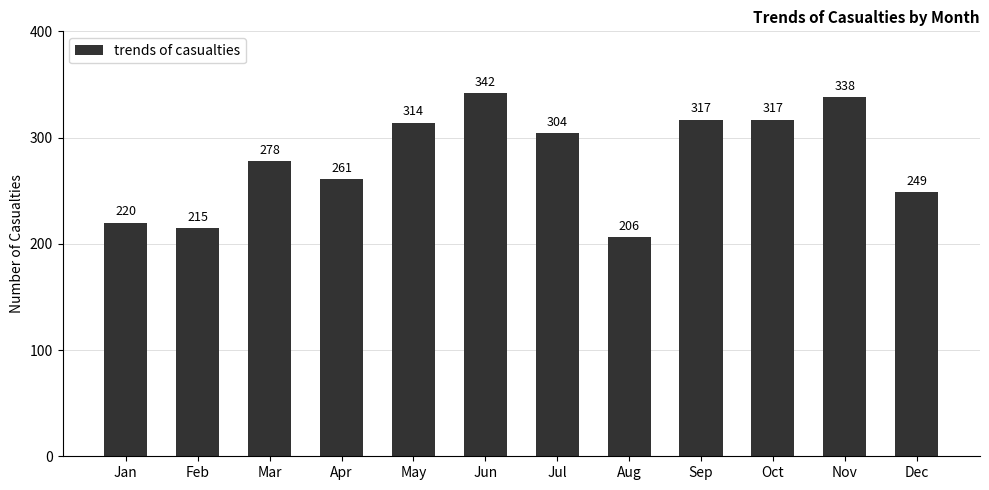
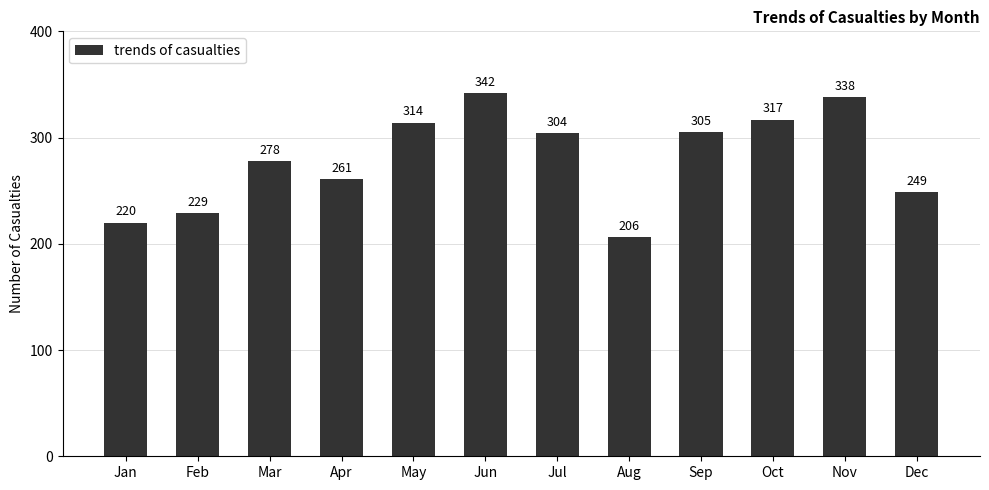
  {
    "Jan": 220,
-   "Feb": 215,
+   "Feb": 229,
    "Mar": 278,
    "Apr": 261,
    "May": 314,
    "Jun": 342,
    "Jul": 304,
    "Aug": 206,
-   "Sep": 317,
+   "Sep": 305,
    "Oct": 317,
    "Nov": 338,
    "Dec": 249
  }
